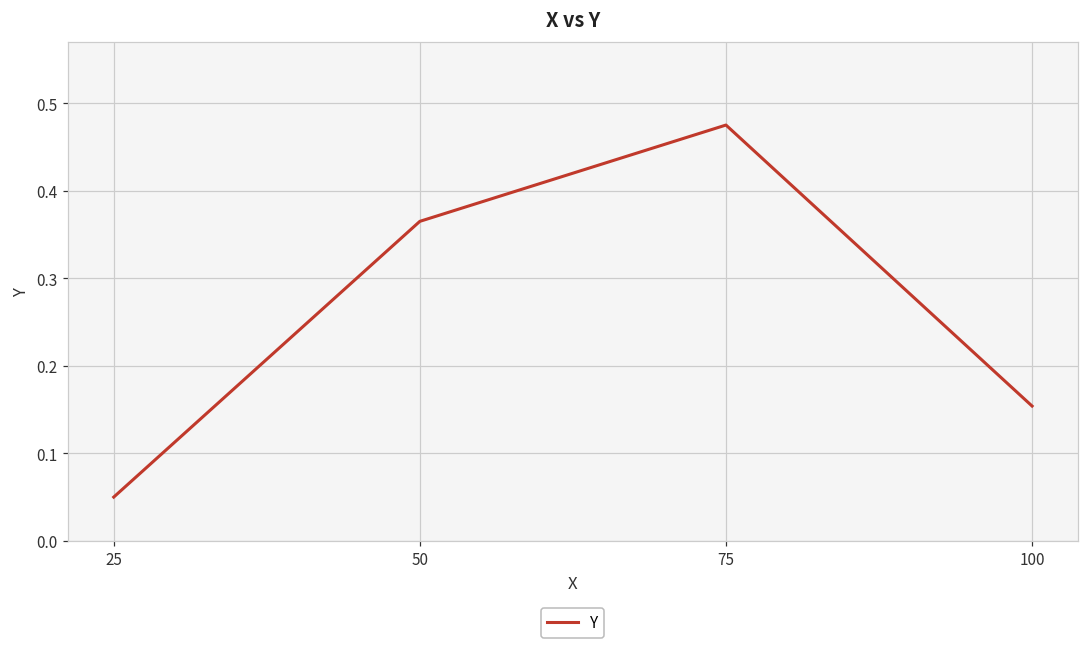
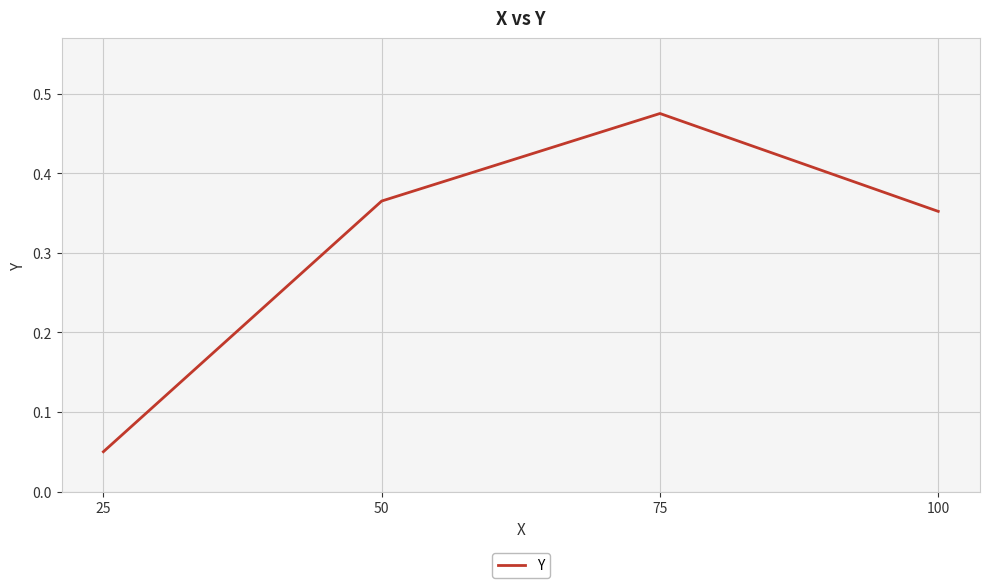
  {
    "25": 0.05,
    "50": 0.37,
    "75": 0.48,
-   "100": 0.15
+   "100": 0.35
  }
